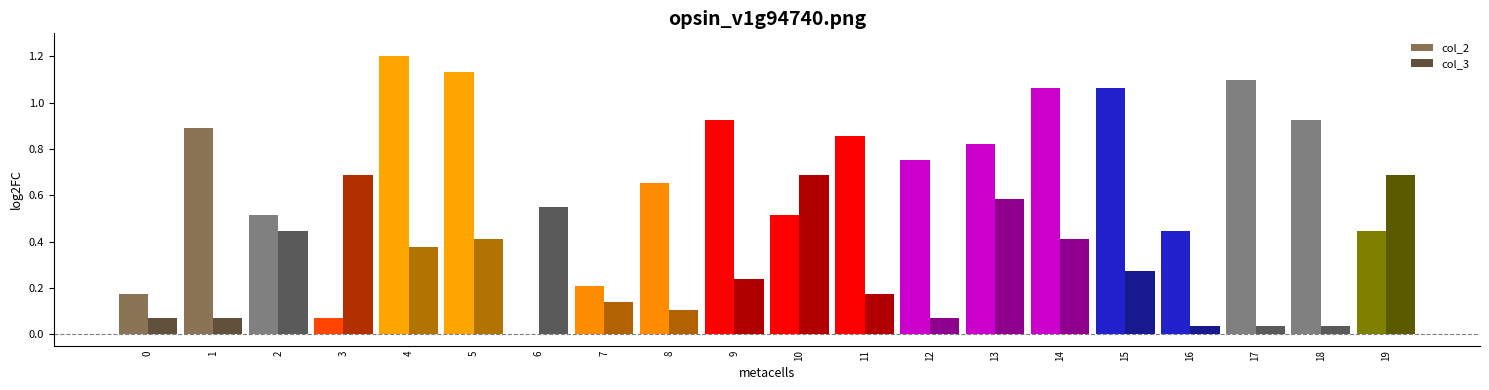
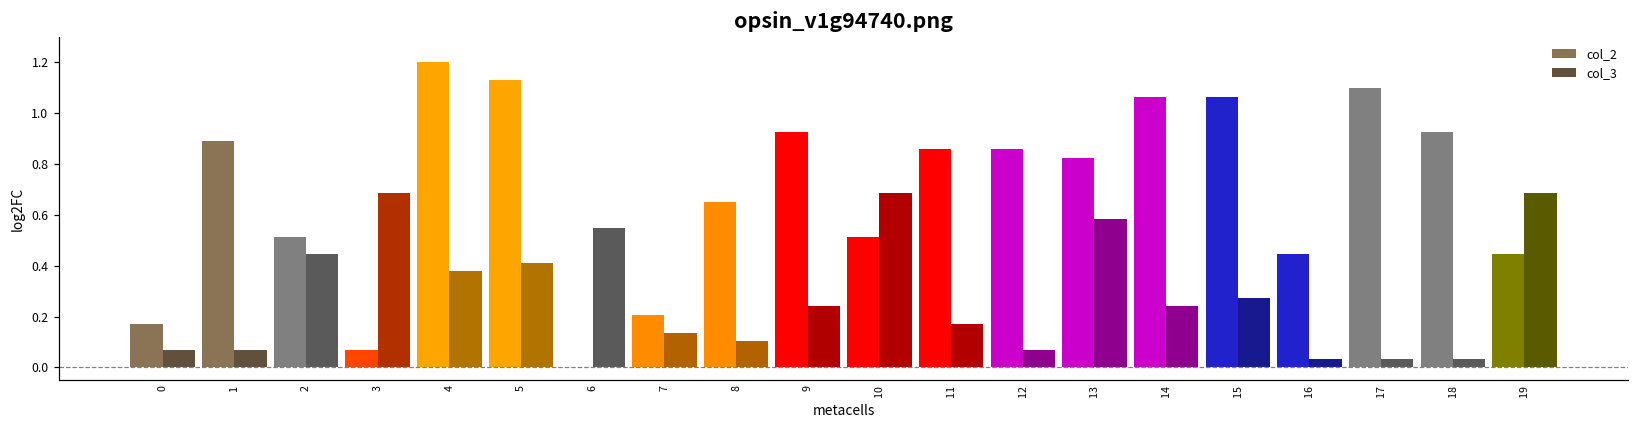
  {
    "col_2": {
      "0": 0.17,
      "1": 0.89,
      "2": 0.51,
      "3": 0.07,
      "4": 1.20,
      "5": 1.13,
      "6": 0.00,
      "7": 0.21,
      "8": 0.65,
      "9": 0.93,
      "10": 0.51,
      "11": 0.86,
-     "12": 0.75,
+     "12": 0.86,
      "13": 0.82,
      "14": 1.06,
      "15": 1.06,
      "16": 0.45,
      "17": 1.10,
      "18": 0.93,
      "19": 0.45
    },
    "col_3": {
      "0": 0.07,
      "1": 0.07,
      "2": 0.45,
      "3": 0.69,
      "4": 0.38,
      "5": 0.41,
      "6": 0.55,
      "7": 0.14,
      "8": 0.10,
      "9": 0.24,
      "10": 0.69,
      "11": 0.17,
      "12": 0.07,
      "13": 0.58,
-     "14": 0.41,
+     "14": 0.24,
      "15": 0.27,
      "16": 0.03,
      "17": 0.03,
      "18": 0.03,
      "19": 0.69
    }
  }
